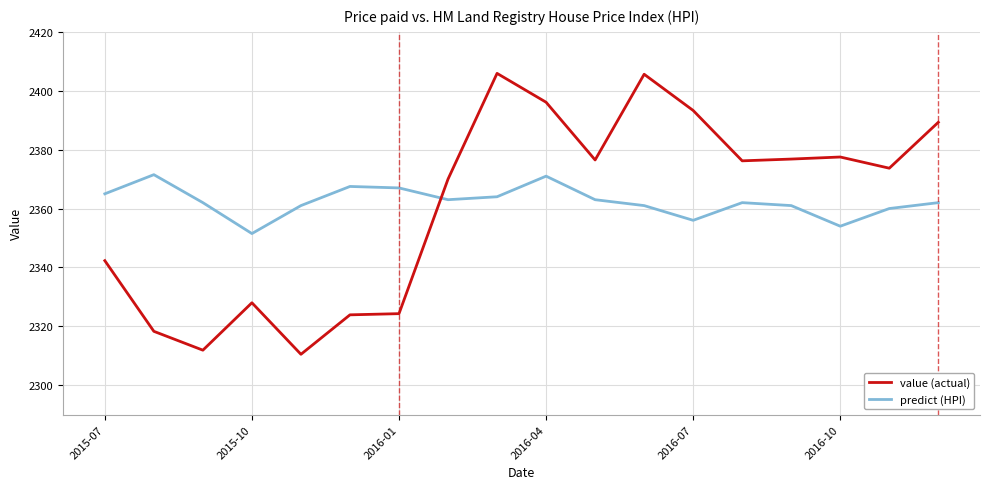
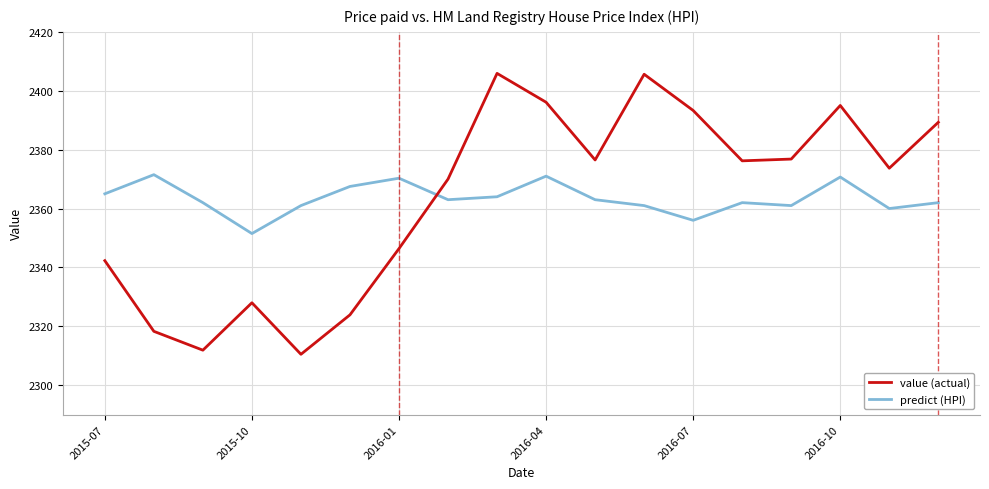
  {
    "value (actual)": {
      "2015-07": 2342,
      "2015-10": 2328,
-     "2016-01": 2324,
+     "2016-01": 2346,
      "2016-04": 2396,
      "2016-07": 2393,
-     "2016-10": 2378
+     "2016-10": 2395
    },
    "predict (HPI)": {
      "2015-07": 2365,
      "2015-10": 2352,
-     "2016-01": 2367,
+     "2016-01": 2370,
      "2016-04": 2371,
      "2016-07": 2356,
-     "2016-10": 2354
+     "2016-10": 2371
    }
  }
